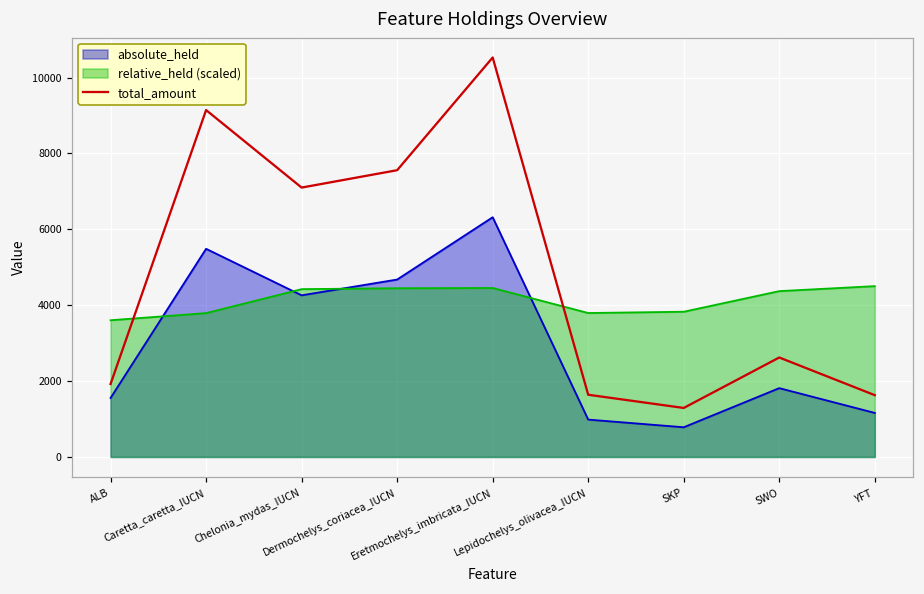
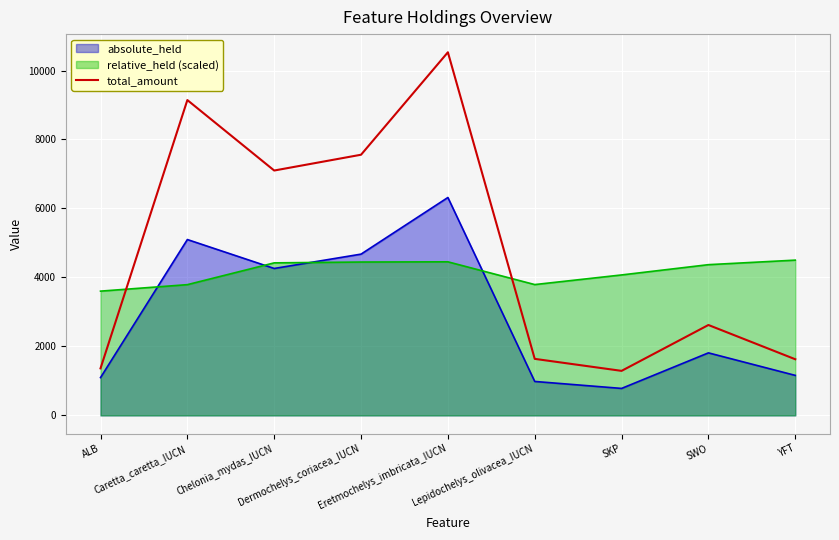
  {
    "absolute_held": {
-     "ALB": 1600,
-     "Caretta_caretta_IUCN": 5500,
+     "ALB": 1100,
+     "Caretta_caretta_IUCN": 5100,
      "Chelonia_mydas_IUCN": 4300,
      "Dermochelys_coriacea_IUCN": 4700,
      "Eretmochelys_imbricata_IUCN": 6300,
      "Lepidochelys_olivacea_IUCN": 1000,
      "SKP": 800,
      "SWO": 1800,
      "YFT": 1200
    },
    "relative_held (scaled)": {
      "ALB": 3600,
      "Caretta_caretta_IUCN": 3800,
      "Chelonia_mydas_IUCN": 4400,
      "Dermochelys_coriacea_IUCN": 4400,
      "Eretmochelys_imbricata_IUCN": 4500,
      "Lepidochelys_olivacea_IUCN": 3800,
-     "SKP": 3800,
+     "SKP": 4100,
      "SWO": 4400,
      "YFT": 4500
    },
    "total_amount": {
-     "ALB": 1900,
+     "ALB": 1400,
      "Caretta_caretta_IUCN": 9100,
      "Chelonia_mydas_IUCN": 7100,
      "Dermochelys_coriacea_IUCN": 7600,
      "Eretmochelys_imbricata_IUCN": 10500,
      "Lepidochelys_olivacea_IUCN": 1600,
      "SKP": 1300,
      "SWO": 2600,
      "YFT": 1600
    }
  }
